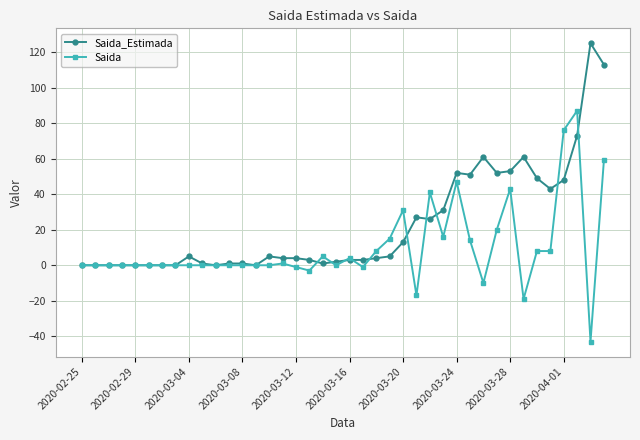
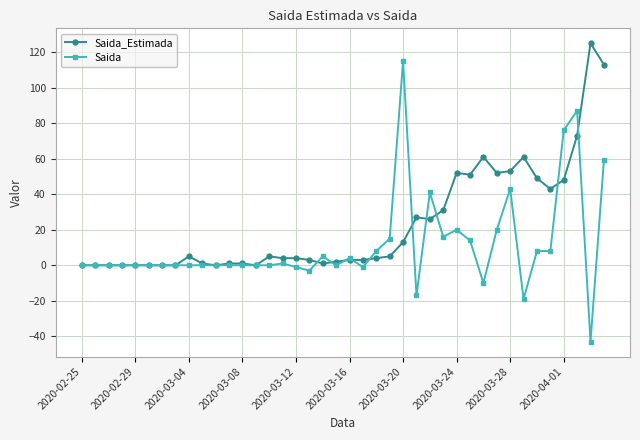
  {
    "Saida_Estimada": {
      "2020-03-04": 5,
      "2020-03-12": 4,
      "2020-03-20": 13,
      "2020-03-24": 52,
      "2020-03-28": 53,
      "2020-04-01": 48
    },
    "Saida": {
      "2020-03-04": 0,
      "2020-03-12": -1,
-     "2020-03-20": 31,
-     "2020-03-24": 47,
+     "2020-03-20": 115,
+     "2020-03-24": 20,
      "2020-03-28": 43,
      "2020-04-01": 76
    }
  }
